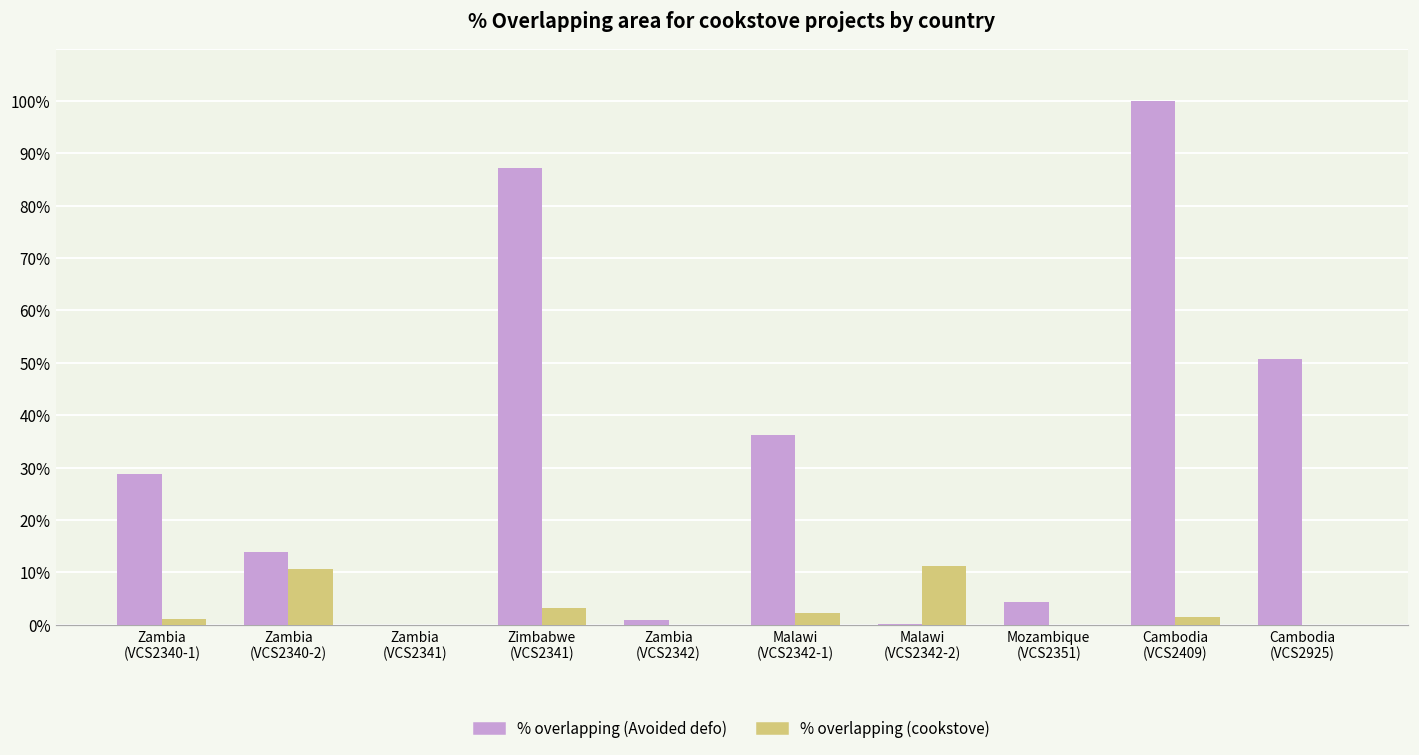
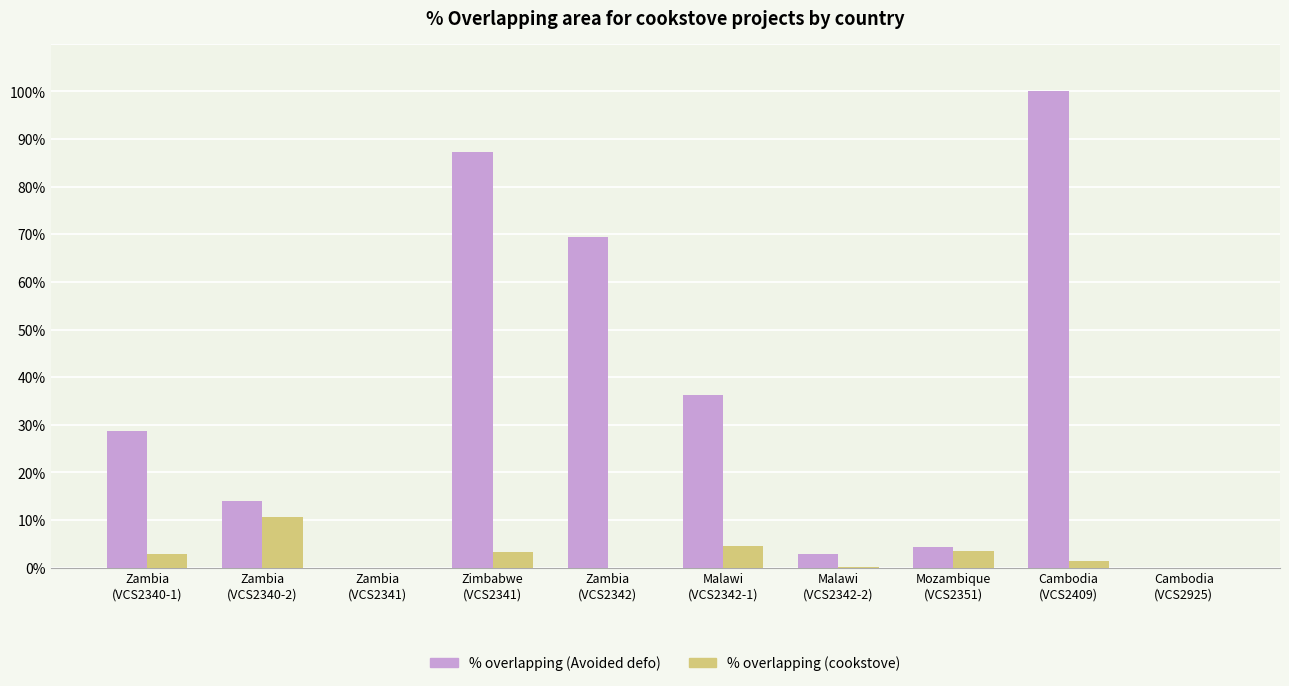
  {
    "% overlapping (Avoided defo)": {
      "Zambia (VCS2340-1)": "29%",
      "Zambia (VCS2340-2)": "14%",
      "Zimbabwe (VCS2341)": "87%",
-     "Zambia (VCS2342)": "1%",
+     "Zambia (VCS2342)": "69%",
      "Malawi (VCS2342-1)": "36%",
-     "Malawi (VCS2342-2)": "0%",
+     "Malawi (VCS2342-2)": "3%",
      "Mozambique (VCS2351)": "4%",
      "Cambodia (VCS2409)": "100%",
-     "Cambodia (VCS2925)": "51%"
+     "Cambodia (VCS2925)": "0%"
    },
    "% overlapping (cookstove)": {
-     "Zambia (VCS2340-1)": "1%",
+     "Zambia (VCS2340-1)": "3%",
      "Zambia (VCS2340-2)": "11%",
      "Zimbabwe (VCS2341)": "3%",
-     "Malawi (VCS2342-1)": "2%",
-     "Malawi (VCS2342-2)": "11%",
-     "Mozambique (VCS2351)": "0%",
+     "Malawi (VCS2342-1)": "5%",
+     "Malawi (VCS2342-2)": "0%",
+     "Mozambique (VCS2351)": "4%",
      "Cambodia (VCS2409)": "1%"
    }
  }
